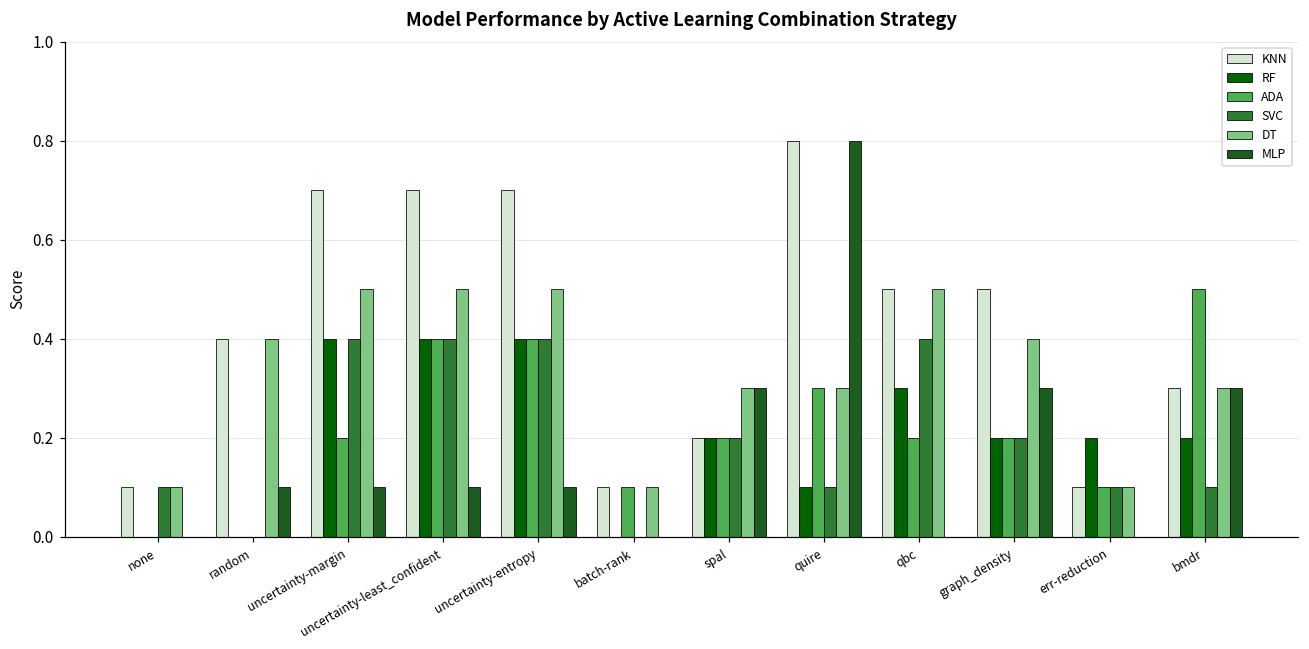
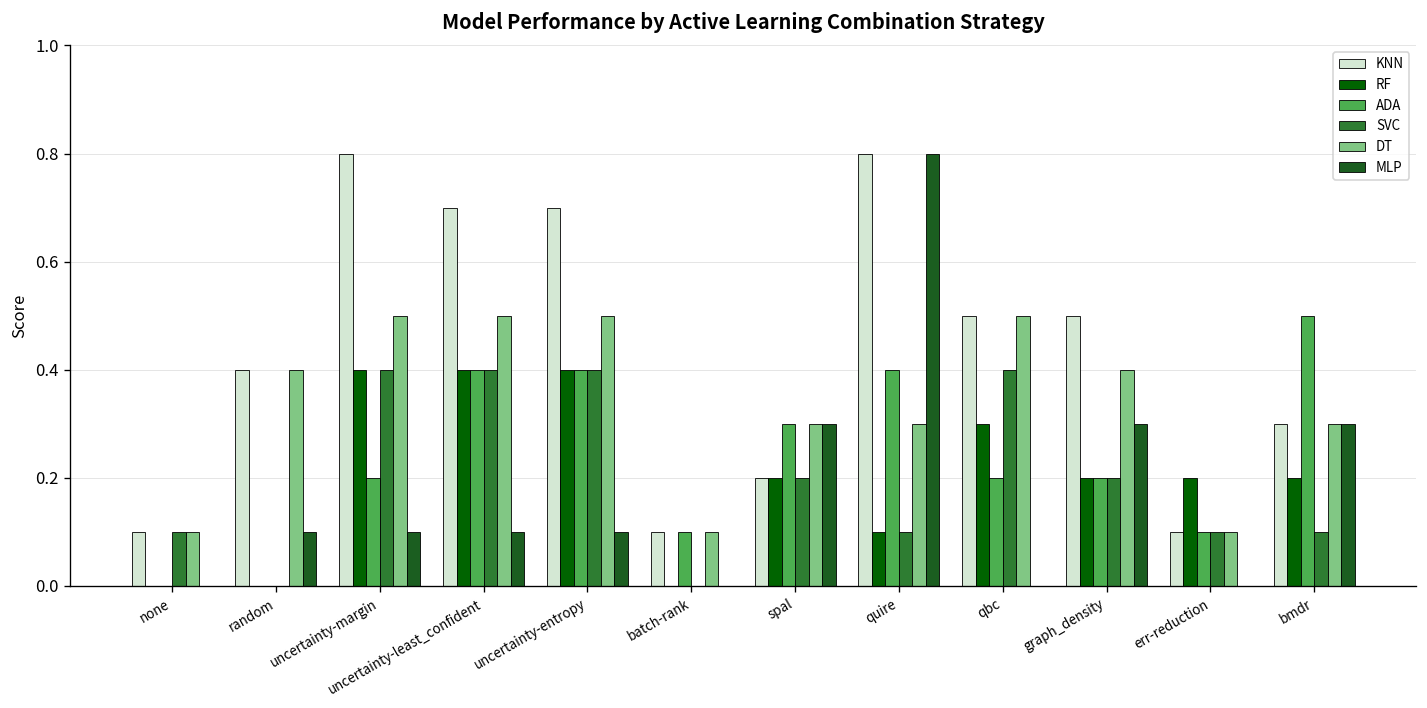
  {
    "KNN": {
      "none": 0.1,
      "random": 0.4,
-     "uncertainty-margin": 0.7,
+     "uncertainty-margin": 0.8,
      "uncertainty-least_confident": 0.7,
      "uncertainty-entropy": 0.7,
      "batch-rank": 0.1,
      "spal": 0.2,
      "quire": 0.8,
      "qbc": 0.5,
      "graph_density": 0.5,
      "err-reduction": 0.1,
      "bmdr": 0.3
    },
    "ADA": {
      "none": 0.0,
      "random": 0.0,
      "uncertainty-margin": 0.2,
      "uncertainty-least_confident": 0.4,
      "uncertainty-entropy": 0.4,
      "batch-rank": 0.1,
-     "spal": 0.2,
-     "quire": 0.3,
+     "spal": 0.3,
+     "quire": 0.4,
      "qbc": 0.2,
      "graph_density": 0.2,
      "err-reduction": 0.1,
      "bmdr": 0.5
    },
    "DT": {
      "none": 0.1,
      "random": 0.4,
      "uncertainty-margin": 0.5,
      "uncertainty-least_confident": 0.5,
      "uncertainty-entropy": 0.5,
      "batch-rank": 0.1,
      "spal": 0.3,
      "quire": 0.3,
      "qbc": 0.5,
      "graph_density": 0.4,
      "err-reduction": 0.1,
      "bmdr": 0.3
    }
  }
